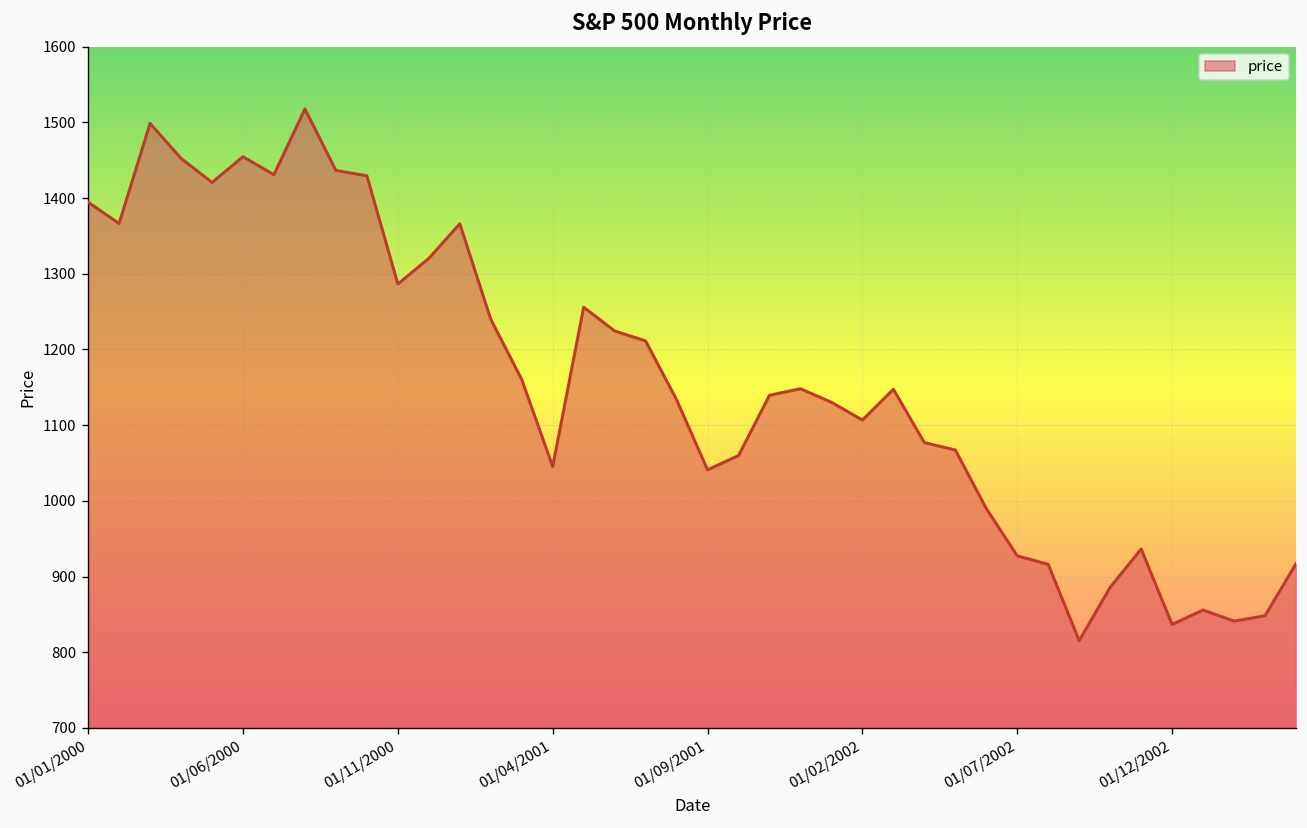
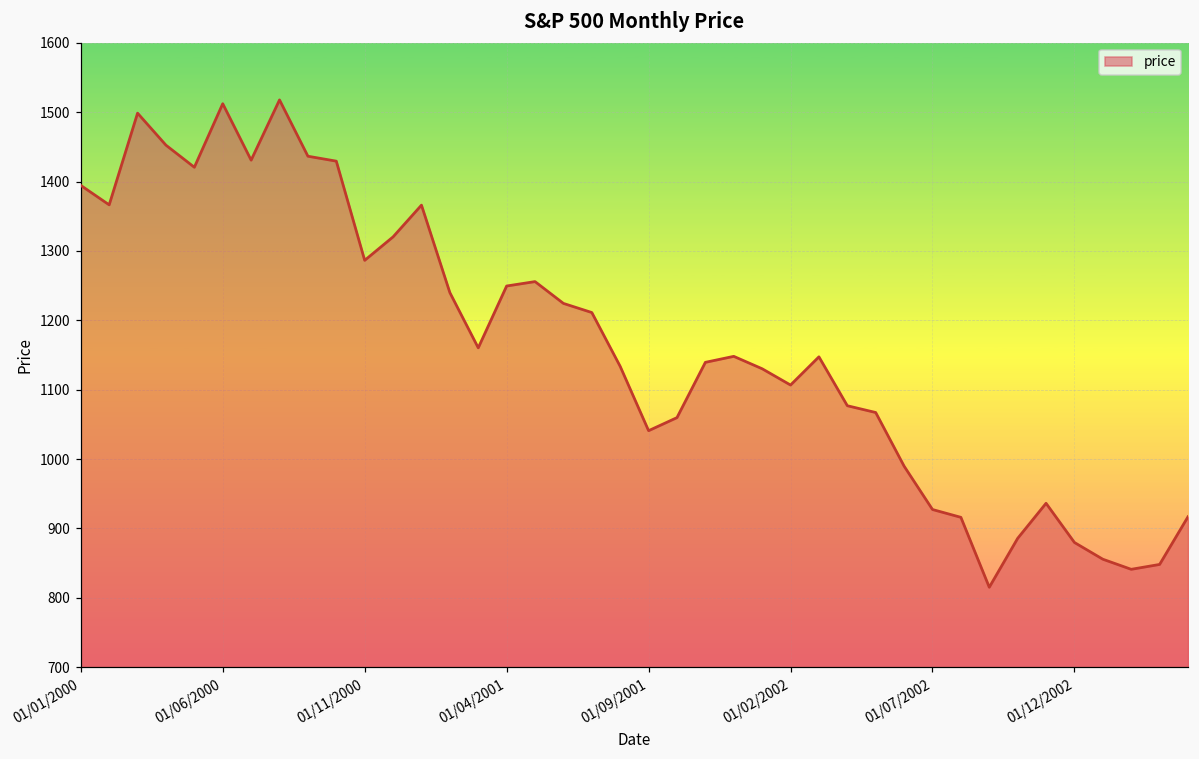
  {
    "01/01/2000": 1390,
-   "01/06/2000": 1450,
+   "01/06/2000": 1510,
    "01/11/2000": 1290,
-   "01/04/2001": 1050,
+   "01/04/2001": 1250,
    "01/09/2001": 1040,
    "01/02/2002": 1110,
    "01/07/2002": 930,
-   "01/12/2002": 840
+   "01/12/2002": 880
  }
